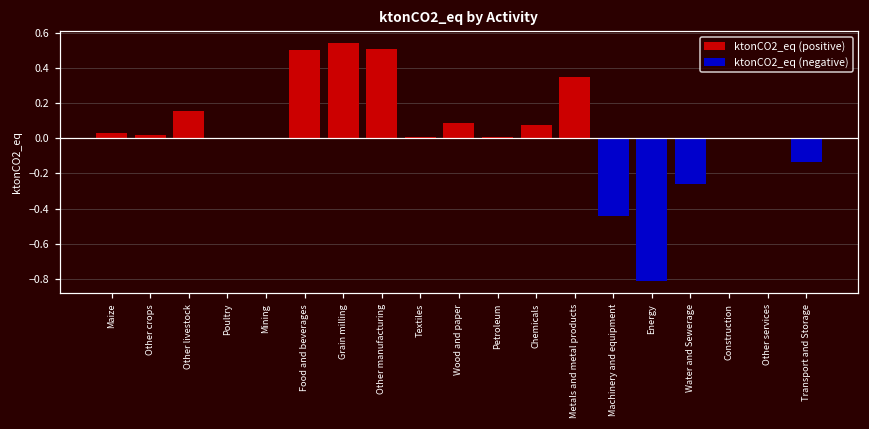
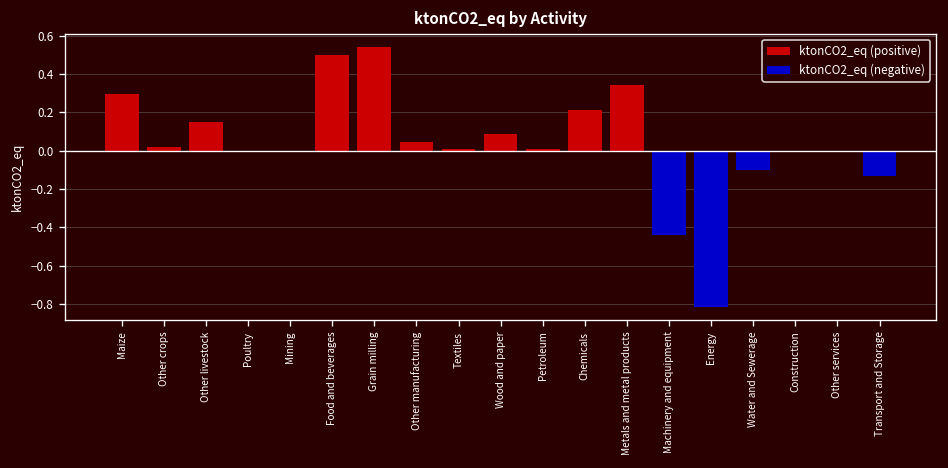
  {
    "ktonCO2_eq (positive)": {
-     "Maize": 0.03,
+     "Maize": 0.30,
      "Other crops": 0.02,
      "Other livestock": 0.15,
      "Poultry": 0.00,
      "Mining": 0.00,
      "Food and beverages": 0.50,
      "Grain milling": 0.54,
-     "Other manufacturing": 0.51,
+     "Other manufacturing": 0.05,
      "Wood and paper": 0.09,
-     "Chemicals": 0.07,
+     "Chemicals": 0.21,
      "Metals and metal products": 0.35,
      "Machinery and equipment": 0.00,
      "Energy": 0.00,
      "Water and Sewerage": 0.00,
      "Other services": 0.00,
      "Transport and Storage": 0.00
    },
    "ktonCO2_eq (negative)": {
      "Maize": 0.00,
      "Other crops": 0.00,
      "Other livestock": 0.00,
      "Food and beverages": 0.00,
      "Grain milling": 0.00,
      "Other manufacturing": 0.00,
      "Textiles": 0.00,
      "Wood and paper": 0.00,
      "Petroleum": 0.00,
      "Chemicals": 0.00,
      "Metals and metal products": 0.00,
      "Machinery and equipment": -0.44,
      "Energy": -0.81,
-     "Water and Sewerage": -0.26,
+     "Water and Sewerage": -0.10,
      "Construction": 0.00,
      "Transport and Storage": -0.13
    }
  }
